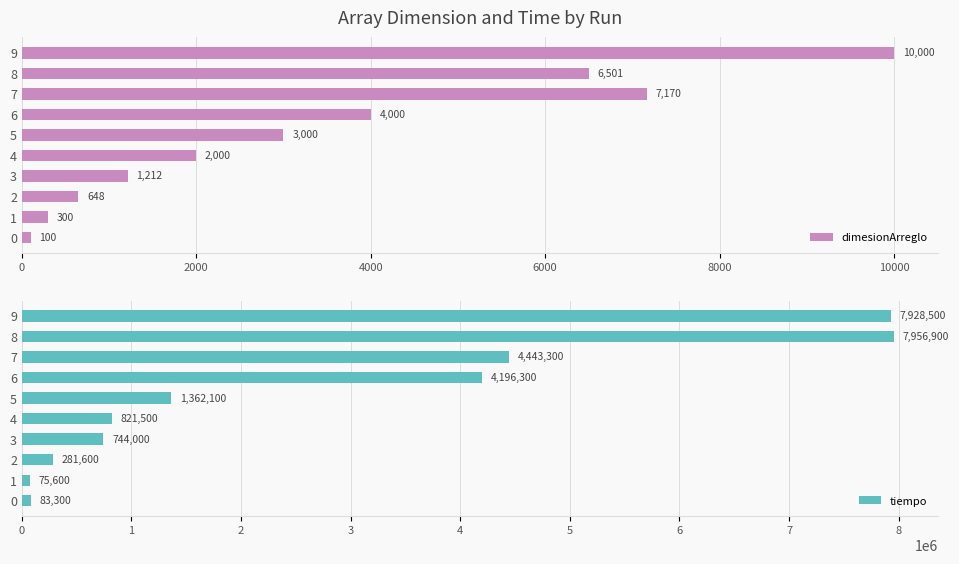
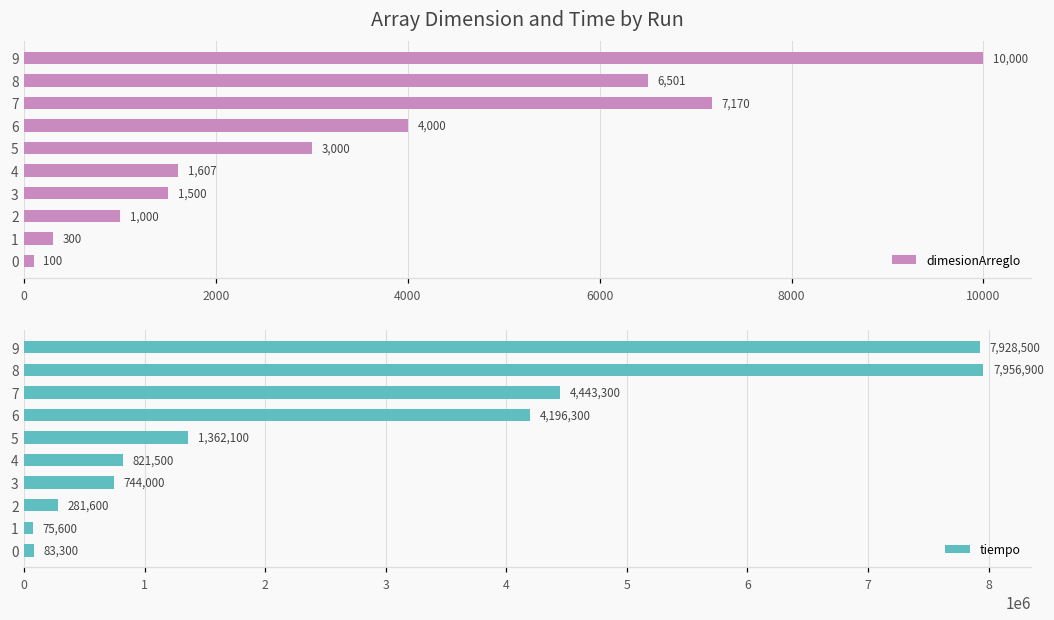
  {
    "Array Dimension and Time by Run": {
      "9": "10,000",
      "8": "6,501",
      "7": "7,170",
      "6": "4,000",
      "5": "3,000",
-     "4": "2,000",
-     "3": "1,212",
-     "2": "648",
+     "4": "1,607",
+     "3": "1,500",
+     "2": "1,000",
      "1": "300",
      "0": "100"
    }
  }
